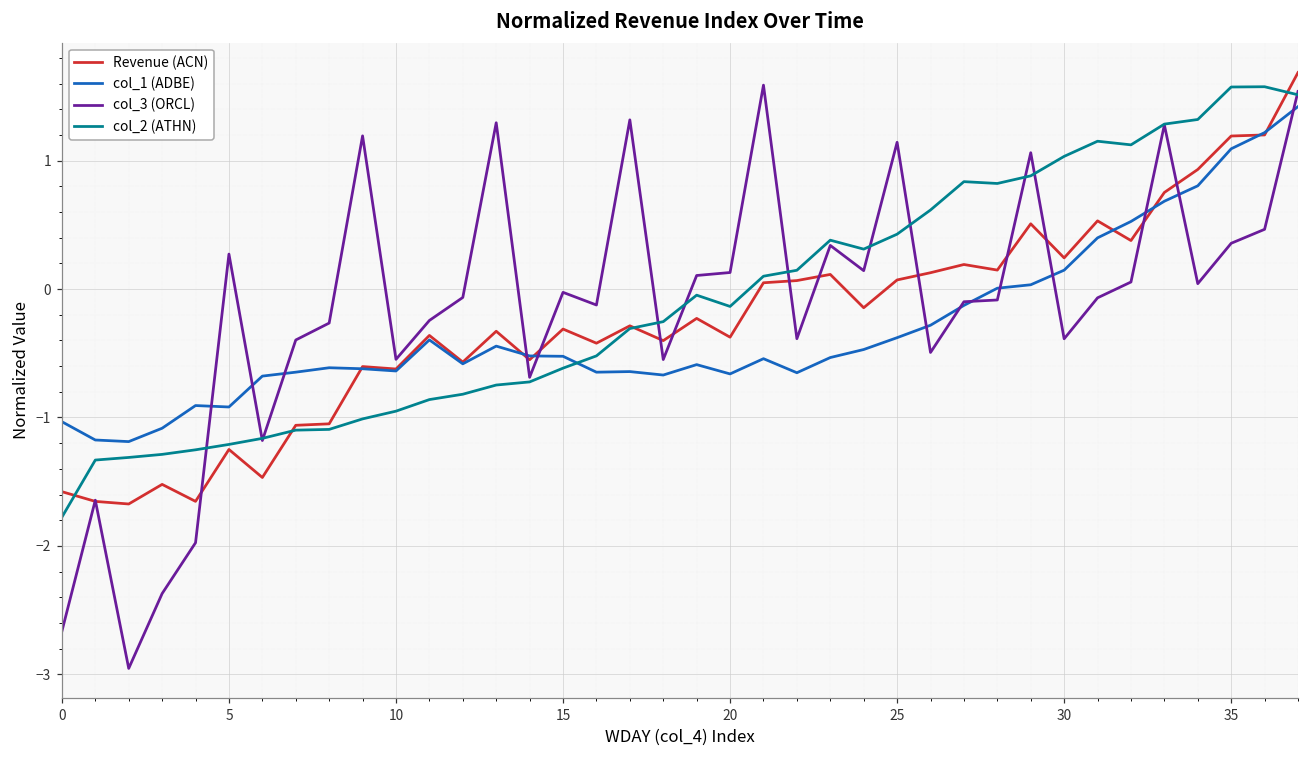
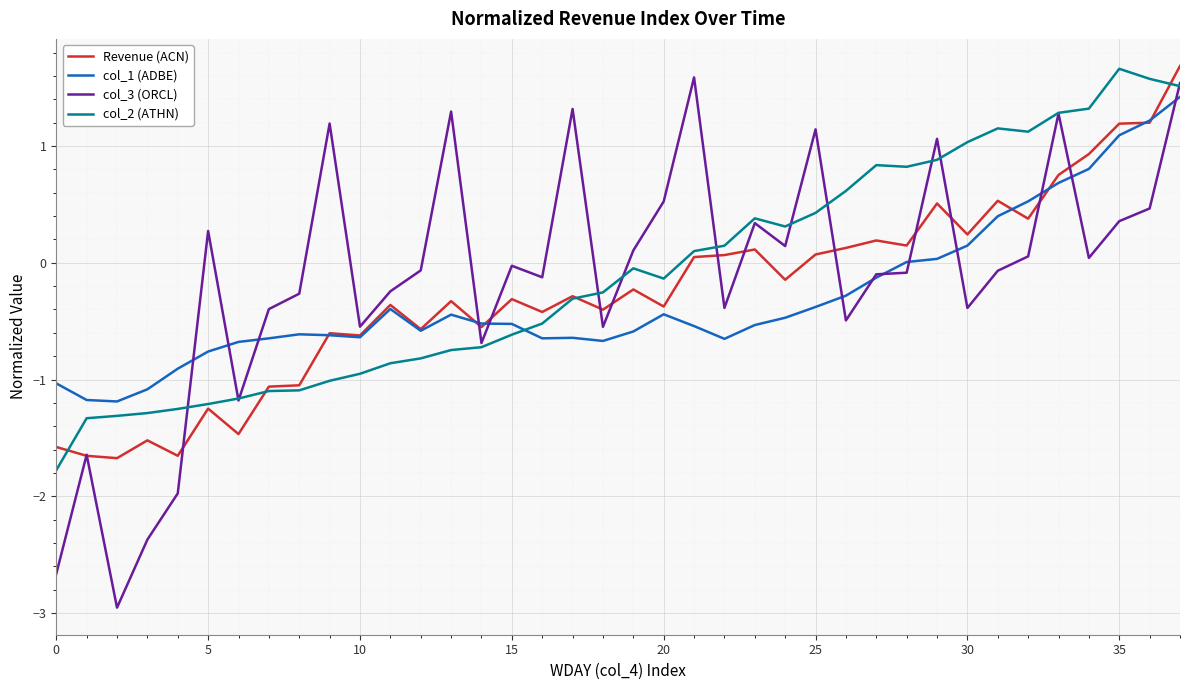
  {
    "Revenue (ACN)": {
      "0": -1.58,
      "5": -1.25,
      "15": -0.31,
      "20": -0.37,
      "25": 0.07,
      "30": 0.24,
      "35": 1.19
    },
    "col_1 (ADBE)": {
      "0": -1.03,
-     "5": -0.92,
+     "5": -0.76,
      "15": -0.52,
-     "20": -0.66,
+     "20": -0.44,
      "25": -0.38,
      "30": 0.15,
      "35": 1.09
    },
    "col_3 (ORCL)": {
      "0": -2.66,
      "5": 0.27,
      "10": -0.55,
      "15": -0.03,
-     "20": 0.13,
+     "20": 0.52,
      "25": 1.14,
      "30": -0.39,
      "35": 0.36
    },
    "col_2 (ATHN)": {
      "0": -1.78,
      "5": -1.21,
      "10": -0.95,
      "15": -0.62,
      "20": -0.14,
      "25": 0.43,
      "30": 1.03,
-     "35": 1.57
+     "35": 1.66
    }
  }
